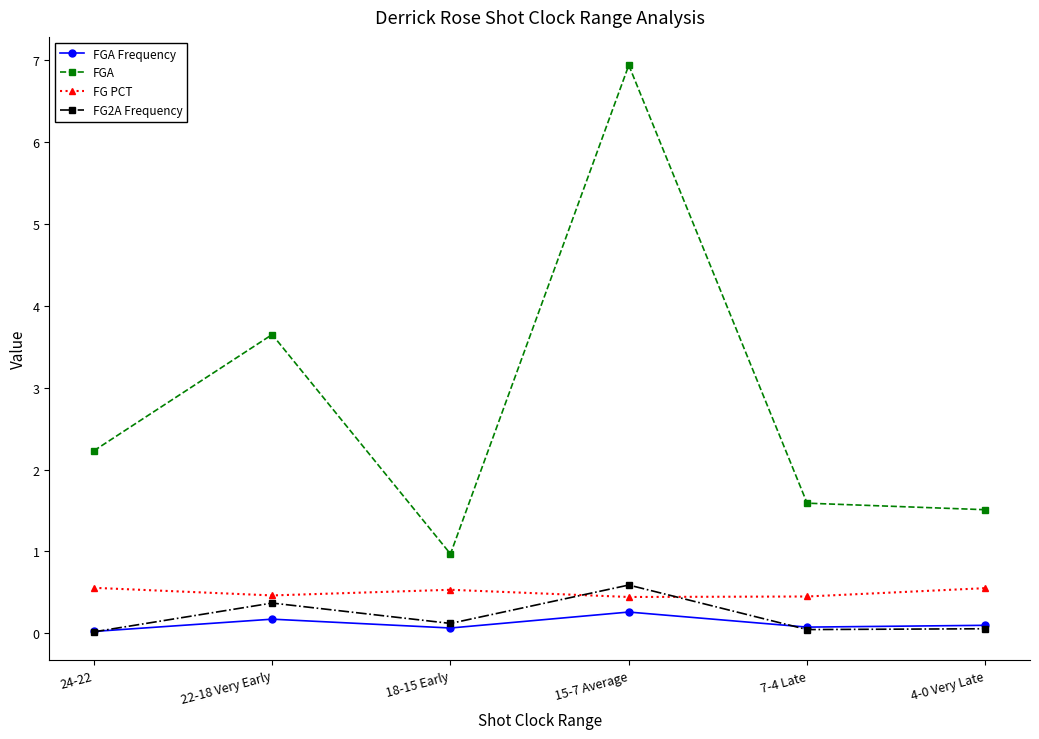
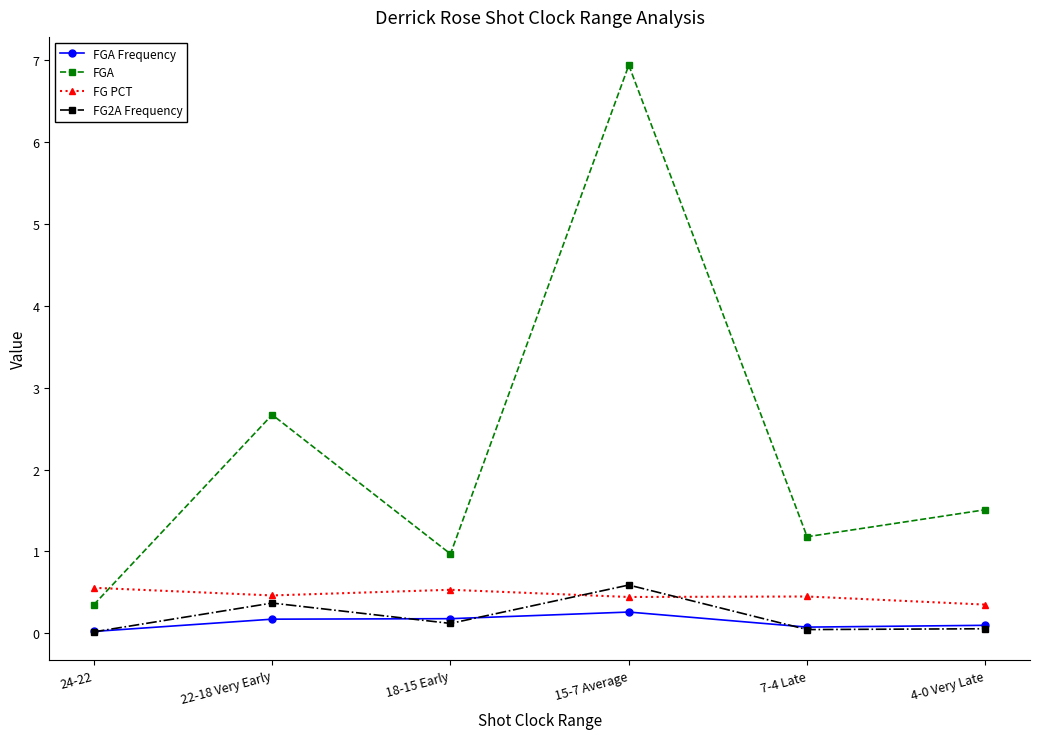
  {
    "FGA Frequency": {
      "22-18 Very Early": 0.2,
-     "18-15 Early": 0.1,
+     "18-15 Early": 0.2,
      "15-7 Average": 0.3,
      "4-0 Very Late": 0.1
    },
    "FGA": {
-     "24-22": 2.2,
-     "22-18 Very Early": 3.7,
+     "24-22": 0.4,
+     "22-18 Very Early": 2.7,
      "18-15 Early": 1.0,
      "15-7 Average": 6.9,
-     "7-4 Late": 1.6,
+     "7-4 Late": 1.2,
      "4-0 Very Late": 1.5
    },
    "FG PCT": {
      "24-22": 0.6,
      "22-18 Very Early": 0.5,
      "18-15 Early": 0.5,
      "15-7 Average": 0.4,
      "7-4 Late": 0.5,
-     "4-0 Very Late": 0.6
+     "4-0 Very Late": 0.4
    },
    "FG2A Frequency": {
      "22-18 Very Early": 0.4,
      "18-15 Early": 0.1,
      "15-7 Average": 0.6,
      "4-0 Very Late": 0.1
    }
  }
